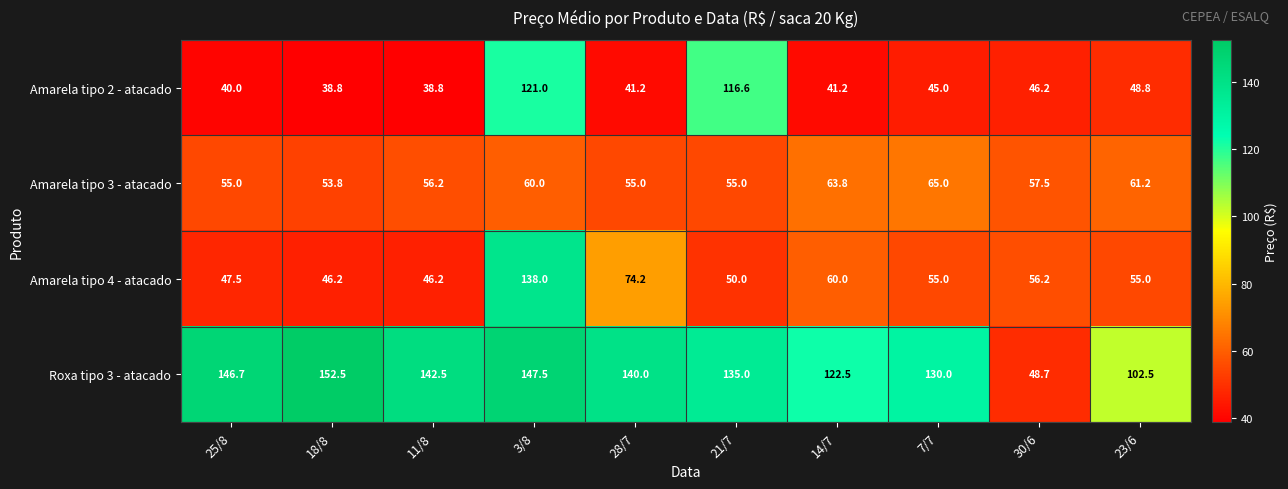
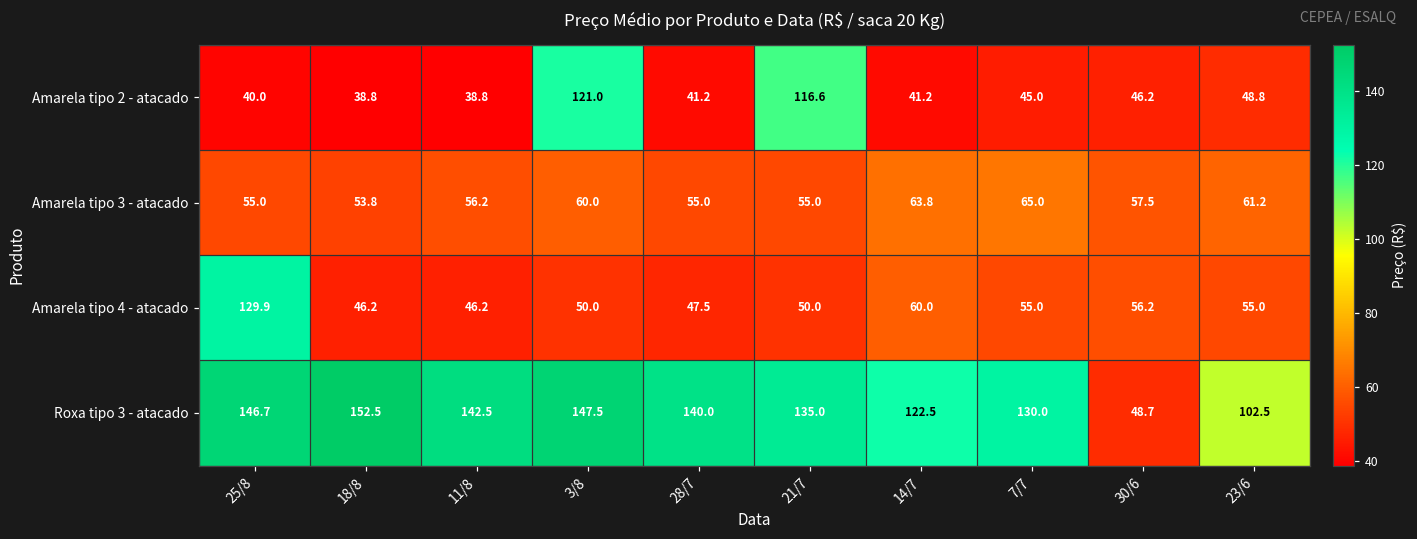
  {
    "Amarela tipo 2 - atacado": {
      "25/8": 40.0,
      "18/8": 38.8,
      "11/8": 38.8,
      "3/8": 121.0,
      "28/7": 41.2,
      "21/7": 116.6,
      "14/7": 41.2,
      "7/7": 45.0,
      "30/6": 46.2,
      "23/6": 48.8
    },
    "Amarela tipo 3 - atacado": {
      "25/8": 55.0,
      "18/8": 53.8,
      "11/8": 56.2,
      "3/8": 60.0,
      "28/7": 55.0,
      "21/7": 55.0,
      "14/7": 63.8,
      "7/7": 65.0,
      "30/6": 57.5,
      "23/6": 61.2
    },
    "Amarela tipo 4 - atacado": {
-     "25/8": 47.5,
+     "25/8": 129.9,
      "18/8": 46.2,
      "11/8": 46.2,
-     "3/8": 138.0,
-     "28/7": 74.2,
+     "3/8": 50.0,
+     "28/7": 47.5,
      "21/7": 50.0,
      "14/7": 60.0,
      "7/7": 55.0,
      "30/6": 56.2,
      "23/6": 55.0
    },
    "Roxa tipo 3 - atacado": {
      "25/8": 146.7,
      "18/8": 152.5,
      "11/8": 142.5,
      "3/8": 147.5,
      "28/7": 140.0,
      "21/7": 135.0,
      "14/7": 122.5,
      "7/7": 130.0,
      "30/6": 48.7,
      "23/6": 102.5
    }
  }
